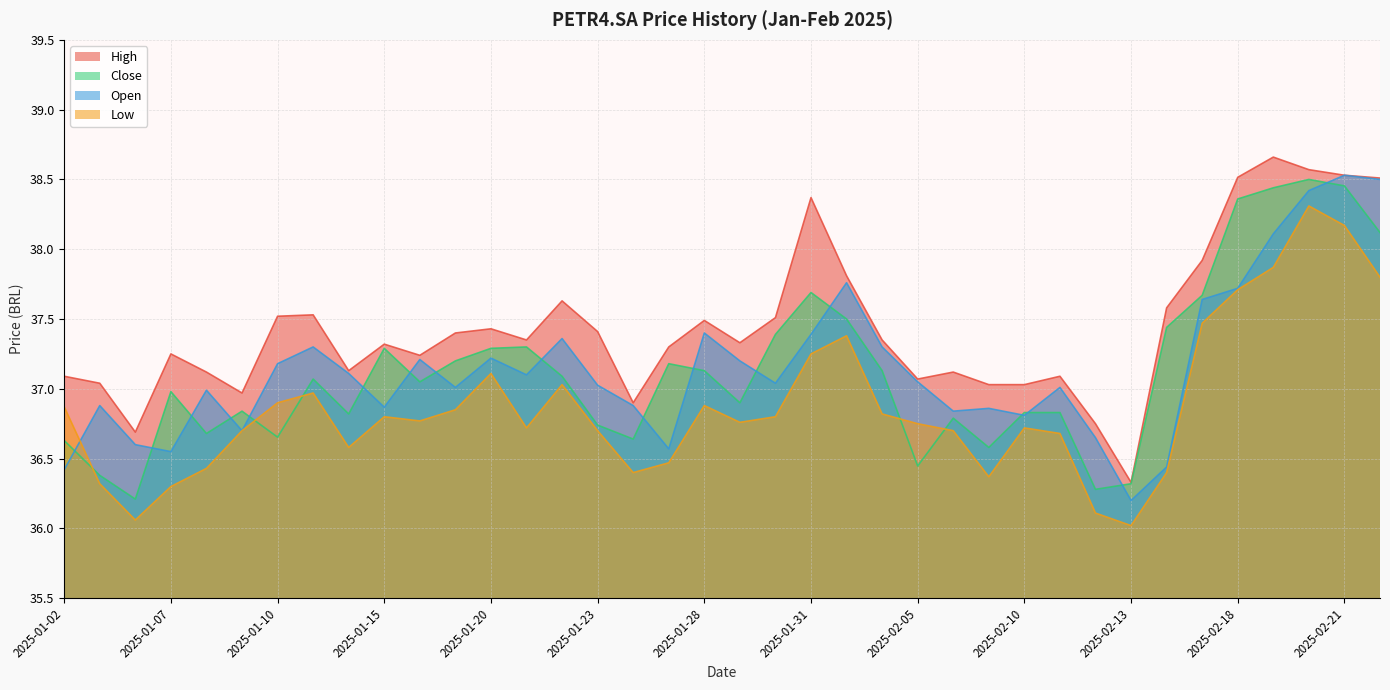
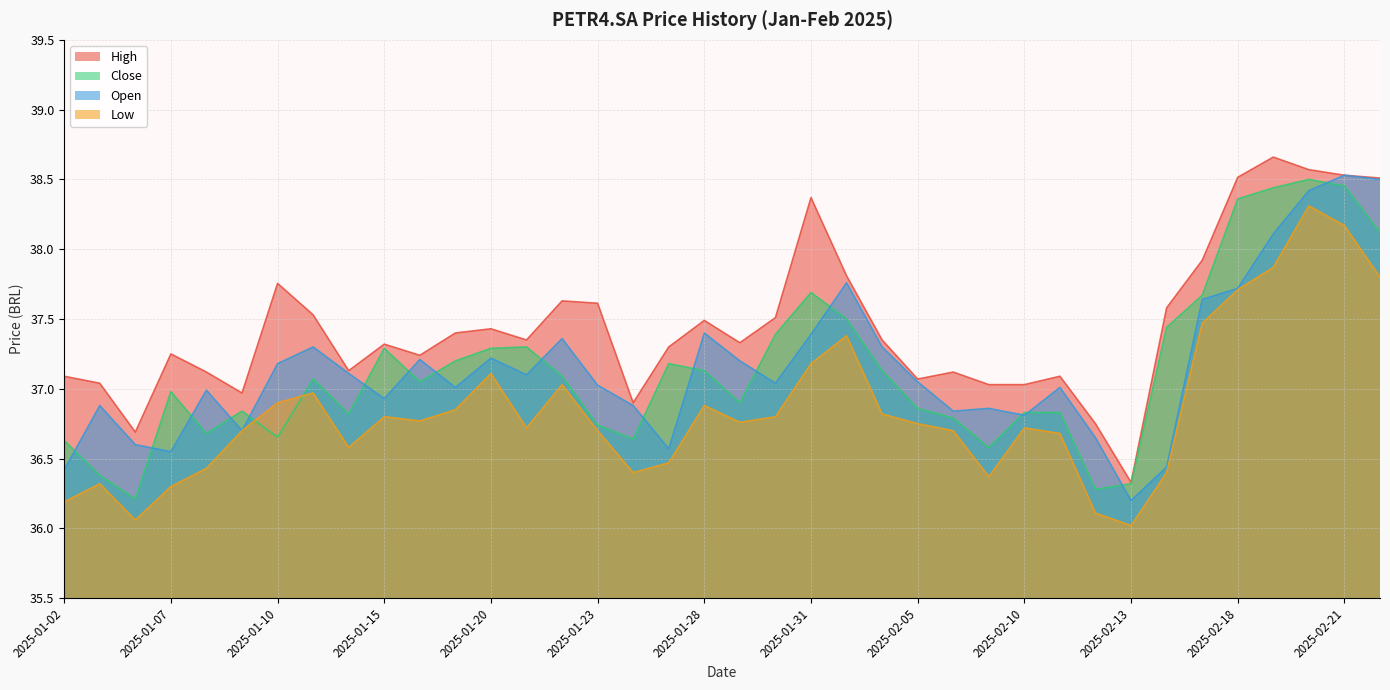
  {
    "High": {
      "2025-01-02": 37.09,
      "2025-01-07": 37.25,
-     "2025-01-10": 37.52,
+     "2025-01-10": 37.76,
      "2025-01-15": 37.32,
      "2025-01-20": 37.43,
-     "2025-01-23": 37.41,
+     "2025-01-23": 37.61,
      "2025-01-28": 37.49,
      "2025-01-31": 38.37,
      "2025-02-05": 37.07,
      "2025-02-10": 37.03,
      "2025-02-18": 38.52
    },
    "Close": {
      "2025-01-02": 36.63,
      "2025-01-07": 36.98,
      "2025-01-10": 36.65,
      "2025-01-15": 37.29,
      "2025-01-20": 37.29,
      "2025-01-23": 36.74,
      "2025-01-28": 37.13,
      "2025-01-31": 37.69,
-     "2025-02-05": 36.45,
+     "2025-02-05": 36.86,
      "2025-02-10": 36.83,
      "2025-02-18": 38.36,
      "2025-02-21": 38.45
    },
    "Open": {
      "2025-01-02": 36.42,
      "2025-01-07": 36.55,
      "2025-01-10": 37.18,
-     "2025-01-15": 36.87,
+     "2025-01-15": 36.93,
      "2025-01-20": 37.22,
      "2025-01-23": 37.03,
      "2025-01-28": 37.40,
      "2025-01-31": 37.39,
      "2025-02-05": 37.05,
      "2025-02-10": 36.81,
      "2025-02-13": 36.20
    },
    "Low": {
-     "2025-01-02": 36.87,
+     "2025-01-02": 36.19,
      "2025-01-07": 36.30,
      "2025-01-10": 36.90,
      "2025-01-15": 36.80,
      "2025-01-20": 37.11,
      "2025-01-23": 36.70,
      "2025-01-28": 36.88,
-     "2025-01-31": 37.25,
+     "2025-01-31": 37.18,
      "2025-02-05": 36.75,
      "2025-02-10": 36.72,
      "2025-02-13": 36.02,
      "2025-02-21": 38.17
    }
  }
